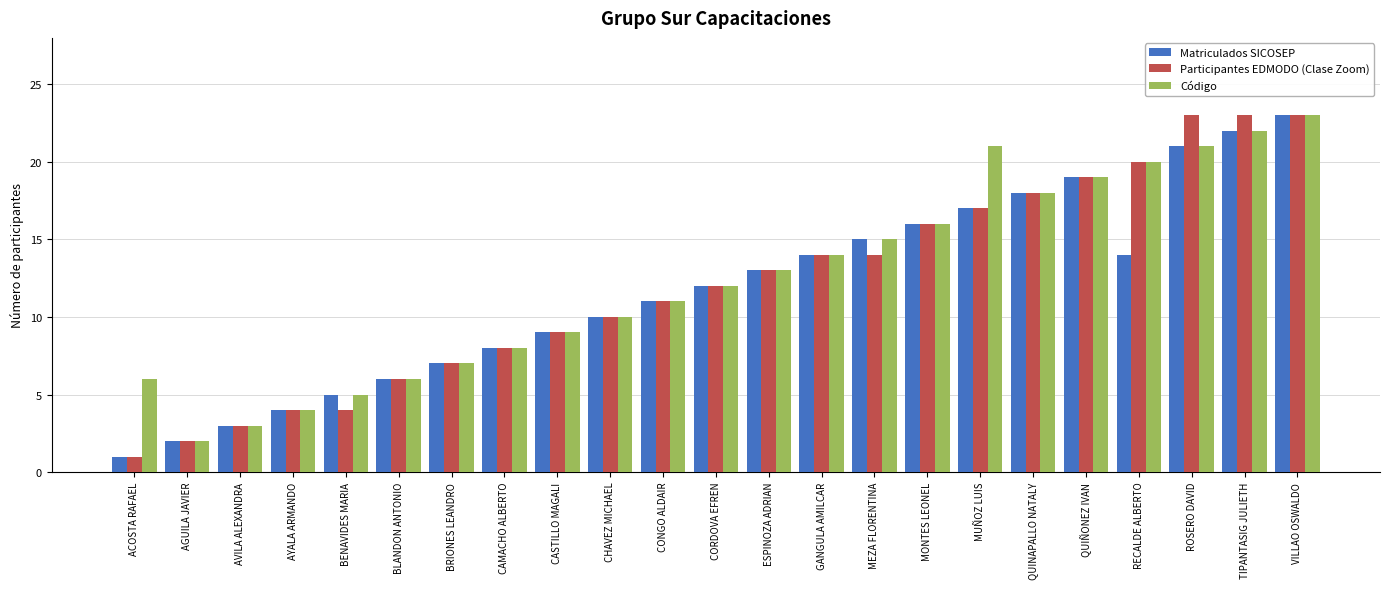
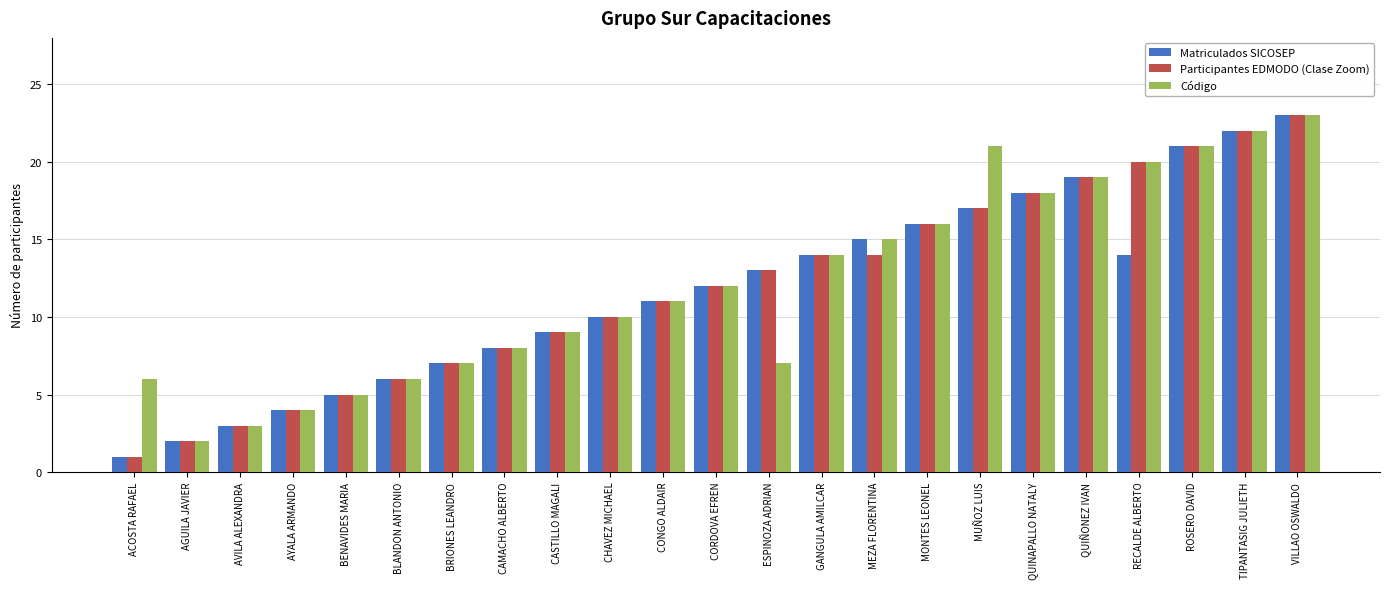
  {
    "Matriculados SICOSEP": {
      "ACOSTA RAFAEL": 1,
      "AGUILA JAVIER": 2,
      "AVILA ALEXANDRA": 3,
      "AYALA ARMANDO": 4,
      "BENAVIDES MARIA": 5,
      "BLANDON ANTONIO": 6,
      "BRIONES LEANDRO": 7,
      "CAMACHO ALBERTO": 8,
      "CASTILLO MAGALI": 9,
      "CHAVEZ MICHAEL": 10,
      "CONGO ALDAIR": 11,
      "CORDOVA EFREN": 12,
      "ESPINOZA ADRIAN": 13,
      "GANGULA AMILCAR": 14,
      "MEZA FLORENTINA": 15,
      "MONTES LEONEL": 16,
      "MUÑOZ LUIS": 17,
      "QUINAPALLO NATALY": 18,
      "QUIÑONEZ IVAN": 19,
      "RECALDE ALBERTO": 14,
      "ROSERO DAVID": 21,
      "TIPANTASIG JULIETH": 22,
      "VILLAO OSWALDO": 23
    },
    "Participantes EDMODO (Clase Zoom)": {
      "ACOSTA RAFAEL": 1,
      "AGUILA JAVIER": 2,
      "AVILA ALEXANDRA": 3,
      "AYALA ARMANDO": 4,
-     "BENAVIDES MARIA": 4,
+     "BENAVIDES MARIA": 5,
      "BLANDON ANTONIO": 6,
      "BRIONES LEANDRO": 7,
      "CAMACHO ALBERTO": 8,
      "CASTILLO MAGALI": 9,
      "CHAVEZ MICHAEL": 10,
      "CONGO ALDAIR": 11,
      "CORDOVA EFREN": 12,
      "ESPINOZA ADRIAN": 13,
      "GANGULA AMILCAR": 14,
      "MEZA FLORENTINA": 14,
      "MONTES LEONEL": 16,
      "MUÑOZ LUIS": 17,
      "QUINAPALLO NATALY": 18,
      "QUIÑONEZ IVAN": 19,
      "RECALDE ALBERTO": 20,
-     "ROSERO DAVID": 23,
-     "TIPANTASIG JULIETH": 23,
+     "ROSERO DAVID": 21,
+     "TIPANTASIG JULIETH": 22,
      "VILLAO OSWALDO": 23
    },
    "Código": {
      "ACOSTA RAFAEL": 6,
      "AGUILA JAVIER": 2,
      "AVILA ALEXANDRA": 3,
      "AYALA ARMANDO": 4,
      "BENAVIDES MARIA": 5,
      "BLANDON ANTONIO": 6,
      "BRIONES LEANDRO": 7,
      "CAMACHO ALBERTO": 8,
      "CASTILLO MAGALI": 9,
      "CHAVEZ MICHAEL": 10,
      "CONGO ALDAIR": 11,
      "CORDOVA EFREN": 12,
-     "ESPINOZA ADRIAN": 13,
+     "ESPINOZA ADRIAN": 7,
      "GANGULA AMILCAR": 14,
      "MEZA FLORENTINA": 15,
      "MONTES LEONEL": 16,
      "MUÑOZ LUIS": 21,
      "QUINAPALLO NATALY": 18,
      "QUIÑONEZ IVAN": 19,
      "RECALDE ALBERTO": 20,
      "ROSERO DAVID": 21,
      "TIPANTASIG JULIETH": 22,
      "VILLAO OSWALDO": 23
    }
  }
